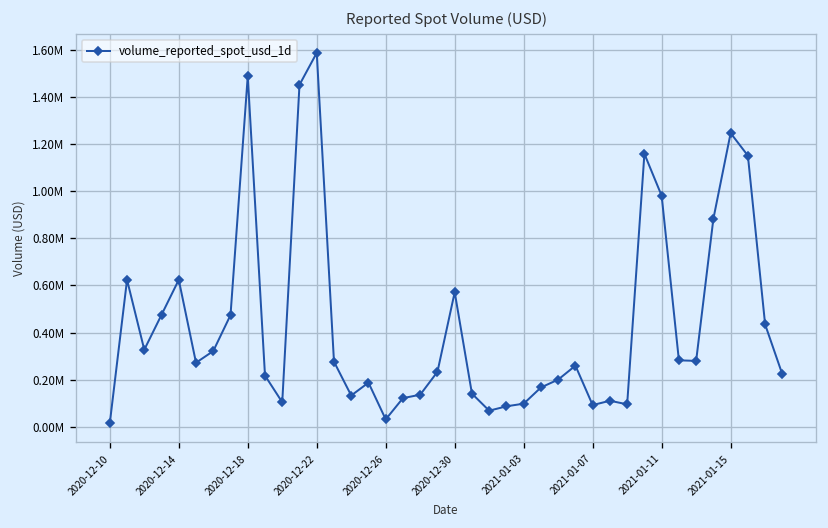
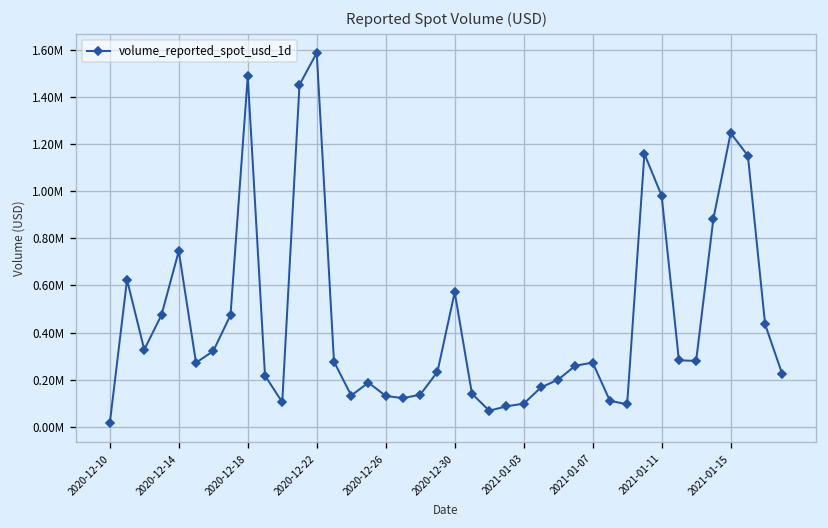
  {
    "2020-12-10": 20000,
-   "2020-12-14": 620000,
+   "2020-12-14": 750000,
    "2020-12-18": 1490000,
    "2020-12-22": 1590000,
-   "2020-12-26": 30000,
+   "2020-12-26": 130000,
    "2020-12-30": 570000,
    "2021-01-03": 100000,
-   "2021-01-07": 90000,
+   "2021-01-07": 270000,
    "2021-01-11": 980000,
    "2021-01-15": 1250000
  }
